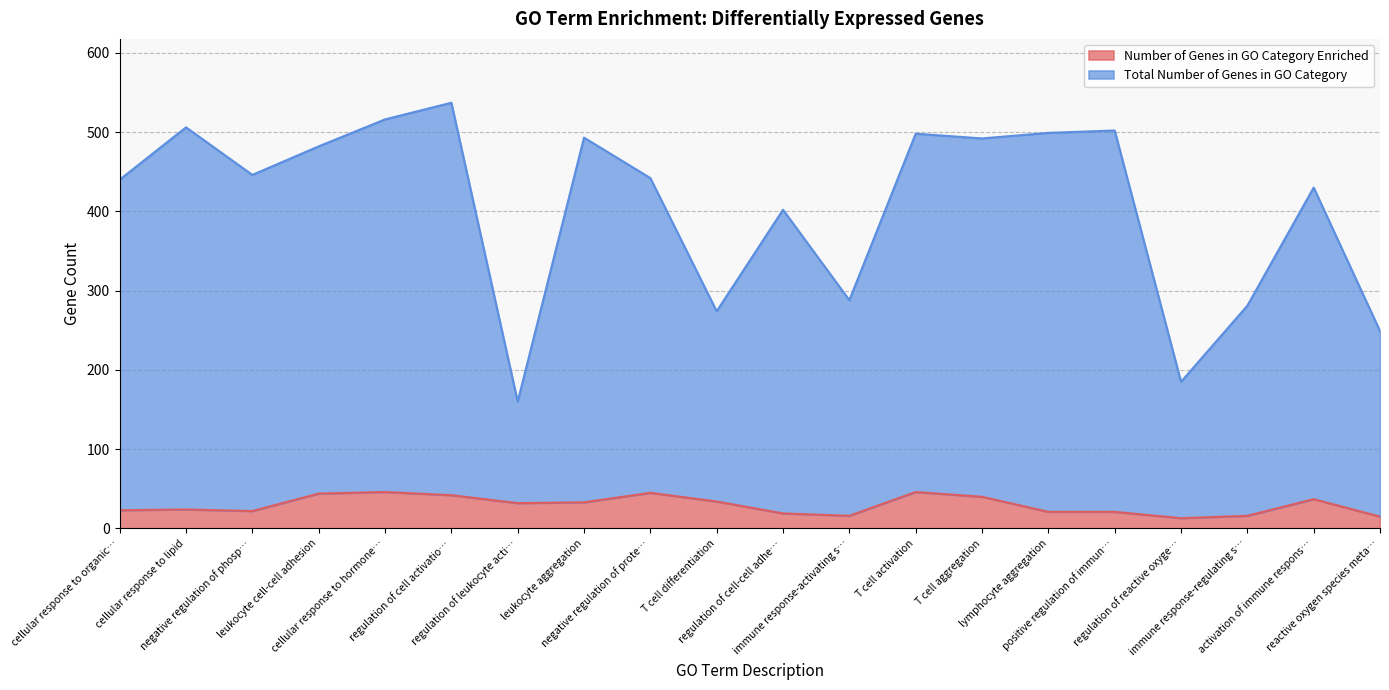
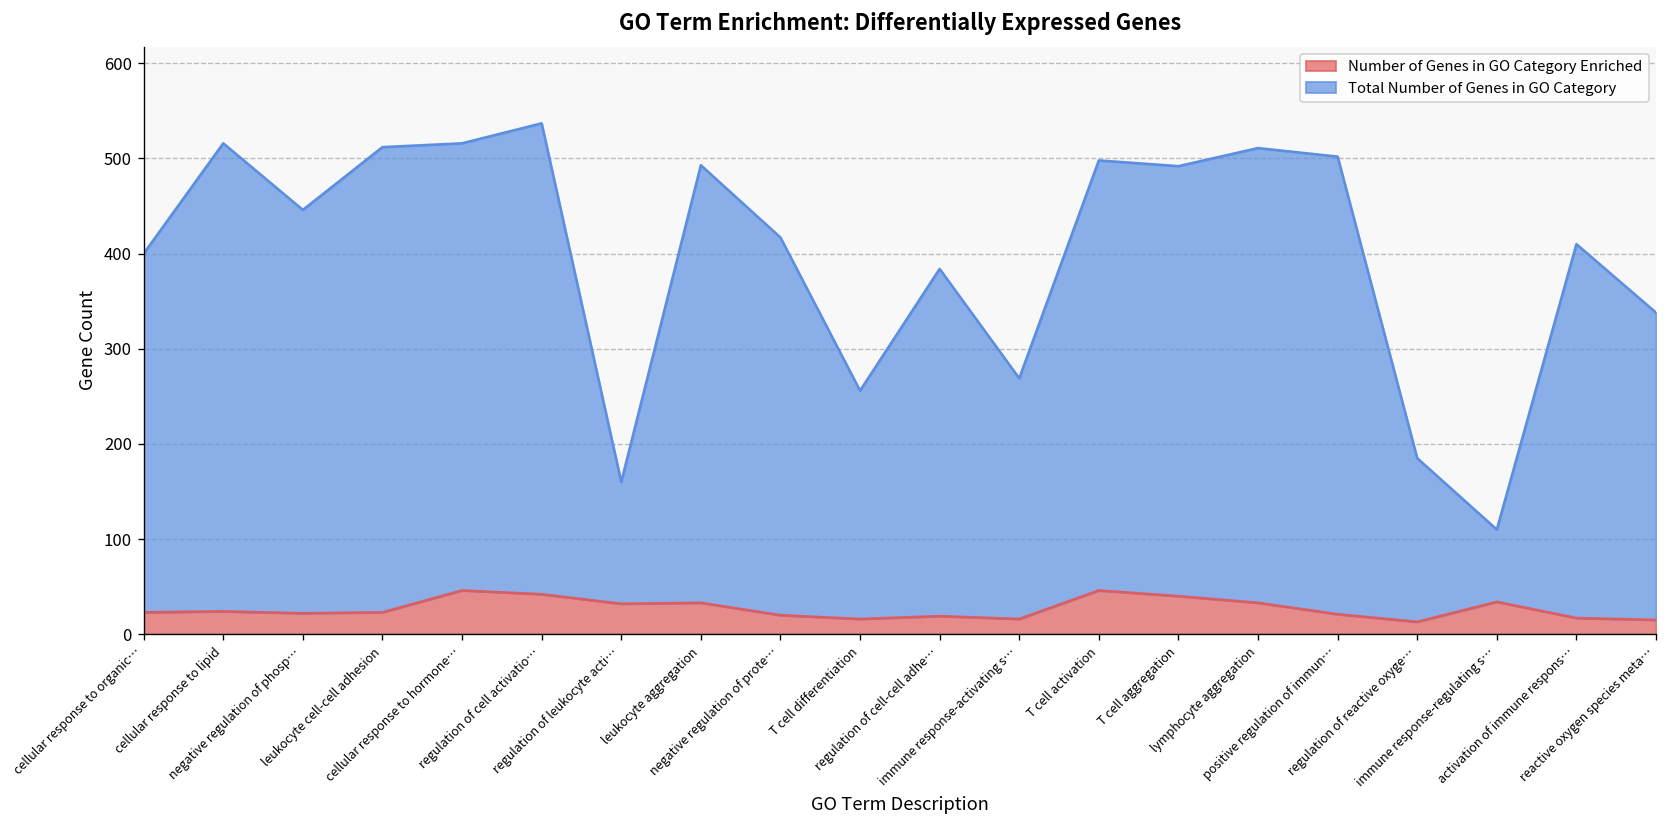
  {
    "Number of Genes in GO Category Enriched": {
      "cellular response to organic…": 20,
      "cellular response to lipid": 20,
      "negative regulation of phosp…": 20,
-     "leukocyte cell-cell adhesion": 40,
+     "leukocyte cell-cell adhesion": 20,
      "cellular response to hormone…": 50,
      "regulation of cell activatio…": 40,
      "regulation of leukocyte acti…": 30,
      "leukocyte aggregation": 30,
-     "negative regulation of prote…": 50,
-     "T cell differentiation": 30,
+     "negative regulation of prote…": 20,
+     "T cell differentiation": 20,
      "regulation of cell-cell adhe…": 20,
      "immune response-activating s…": 20,
      "T cell activation": 50,
      "T cell aggregation": 40,
-     "lymphocyte aggregation": 20,
+     "lymphocyte aggregation": 30,
      "positive regulation of immun…": 20,
      "regulation of reactive oxyge…": 10,
-     "immune response-regulating s…": 20,
-     "activation of immune respons…": 40,
+     "immune response-regulating s…": 30,
+     "activation of immune respons…": 20,
      "reactive oxygen species meta…": 20
    },
    "Total Number of Genes in GO Category": {
-     "cellular response to organic…": 420,
-     "cellular response to lipid": 480,
+     "cellular response to organic…": 380,
+     "cellular response to lipid": 490,
      "negative regulation of phosp…": 420,
-     "leukocyte cell-cell adhesion": 440,
+     "leukocyte cell-cell adhesion": 490,
      "cellular response to hormone…": 470,
      "regulation of cell activatio…": 500,
      "regulation of leukocyte acti…": 130,
      "leukocyte aggregation": 460,
      "negative regulation of prote…": 400,
      "T cell differentiation": 240,
-     "regulation of cell-cell adhe…": 380,
-     "immune response-activating s…": 270,
+     "regulation of cell-cell adhe…": 370,
+     "immune response-activating s…": 250,
      "T cell activation": 450,
      "T cell aggregation": 450,
      "lymphocyte aggregation": 480,
      "positive regulation of immun…": 480,
      "regulation of reactive oxyge…": 170,
-     "immune response-regulating s…": 270,
+     "immune response-regulating s…": 80,
      "activation of immune respons…": 390,
-     "reactive oxygen species meta…": 230
+     "reactive oxygen species meta…": 320
    }
  }
